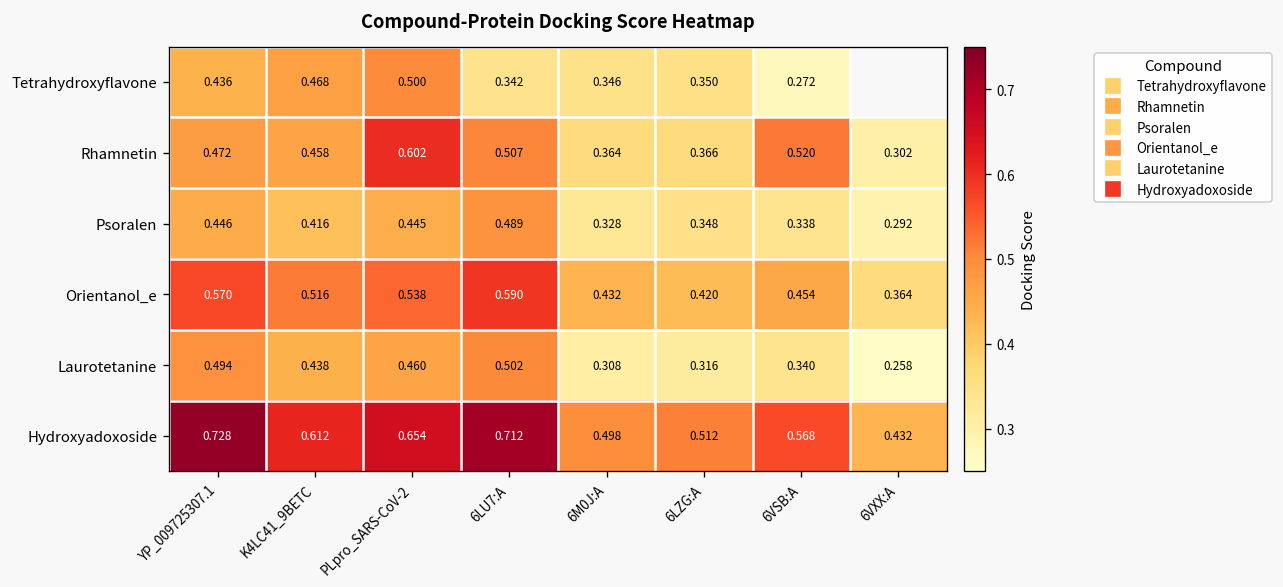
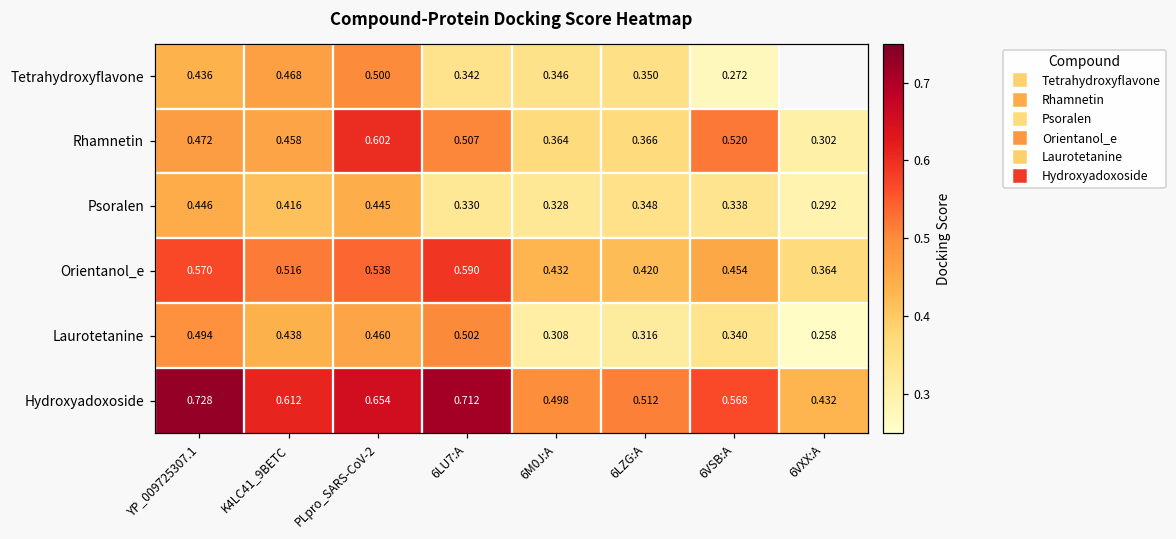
  {
    "Tetrahydroxyflavone": {
      "YP_009725307.1": 0.436,
      "K4LC41_9BETC": 0.468,
      "PLpro_SARS-CoV-2": 0.500,
      "6LU7:A": 0.342,
      "6M0J:A": 0.346,
      "6LZG:A": 0.350,
      "6VSB:A": 0.272
    },
    "Rhamnetin": {
      "YP_009725307.1": 0.472,
      "K4LC41_9BETC": 0.458,
      "PLpro_SARS-CoV-2": 0.602,
      "6LU7:A": 0.507,
      "6M0J:A": 0.364,
      "6LZG:A": 0.366,
      "6VSB:A": 0.520,
      "6VXX:A": 0.302
    },
    "Psoralen": {
      "YP_009725307.1": 0.446,
      "K4LC41_9BETC": 0.416,
      "PLpro_SARS-CoV-2": 0.445,
-     "6LU7:A": 0.489,
+     "6LU7:A": 0.330,
      "6M0J:A": 0.328,
      "6LZG:A": 0.348,
      "6VSB:A": 0.338,
      "6VXX:A": 0.292
    },
    "Orientanol_e": {
      "YP_009725307.1": 0.570,
      "K4LC41_9BETC": 0.516,
      "PLpro_SARS-CoV-2": 0.538,
      "6LU7:A": 0.590,
      "6M0J:A": 0.432,
      "6LZG:A": 0.420,
      "6VSB:A": 0.454,
      "6VXX:A": 0.364
    },
    "Laurotetanine": {
      "YP_009725307.1": 0.494,
      "K4LC41_9BETC": 0.438,
      "PLpro_SARS-CoV-2": 0.460,
      "6LU7:A": 0.502,
      "6M0J:A": 0.308,
      "6LZG:A": 0.316,
      "6VSB:A": 0.340,
      "6VXX:A": 0.258
    },
    "Hydroxyadoxoside": {
      "YP_009725307.1": 0.728,
      "K4LC41_9BETC": 0.612,
      "PLpro_SARS-CoV-2": 0.654,
      "6LU7:A": 0.712,
      "6M0J:A": 0.498,
      "6LZG:A": 0.512,
      "6VSB:A": 0.568,
      "6VXX:A": 0.432
    }
  }
